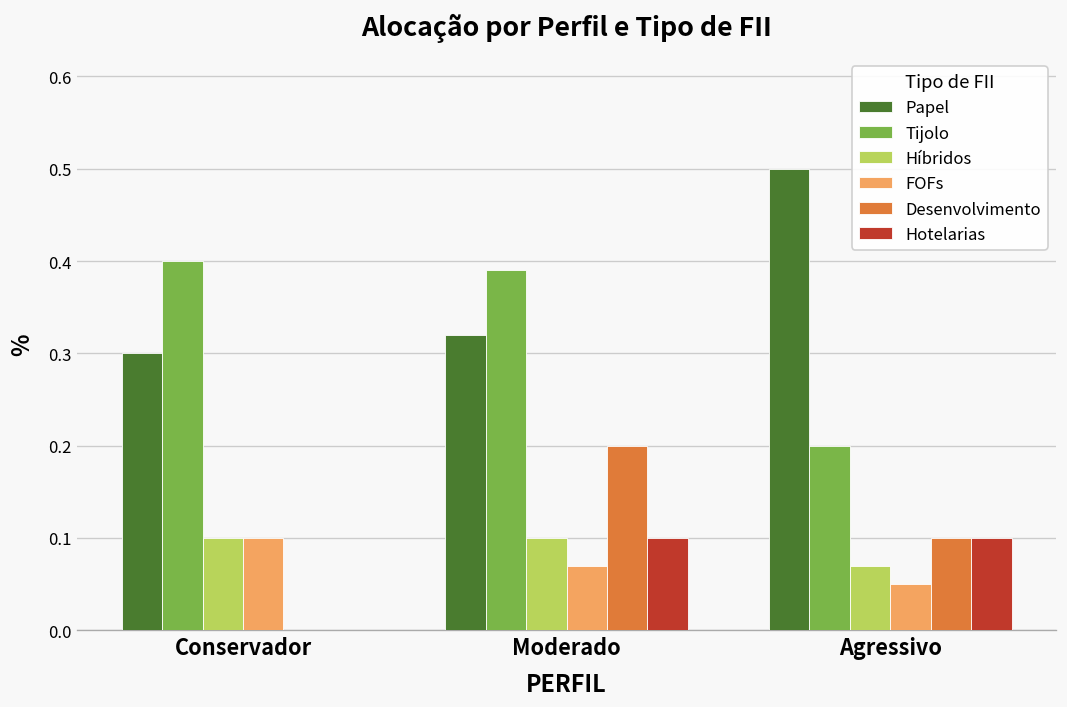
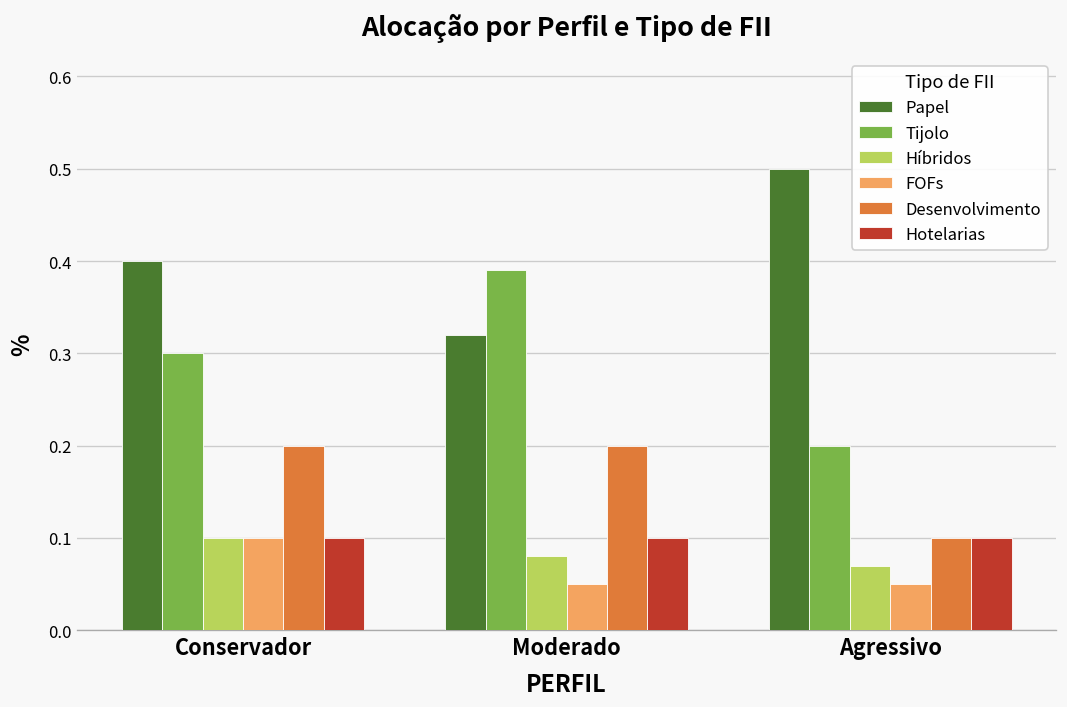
  {
    "Papel": {
-     "Conservador": 0.3,
+     "Conservador": 0.4,
      "Moderado": 0.32,
      "Agressivo": 0.5
    },
    "Tijolo": {
-     "Conservador": 0.4,
+     "Conservador": 0.3,
      "Moderado": 0.39,
      "Agressivo": 0.2
    },
    "Híbridos": {
      "Conservador": 0.10,
-     "Moderado": 0.10,
+     "Moderado": 0.08,
      "Agressivo": 0.07
    },
    "FOFs": {
      "Conservador": 0.10,
-     "Moderado": 0.07,
+     "Moderado": 0.05,
      "Agressivo": 0.05
    },
    "Desenvolvimento": {
-     "Conservador": 0.0,
+     "Conservador": 0.2,
      "Moderado": 0.2,
      "Agressivo": 0.1
    },
    "Hotelarias": {
-     "Conservador": 0.0,
+     "Conservador": 0.1,
      "Moderado": 0.1,
      "Agressivo": 0.1
    }
  }
